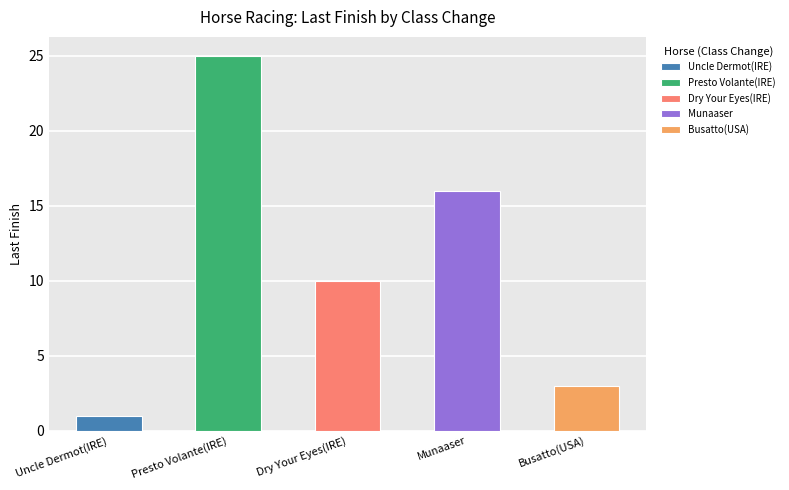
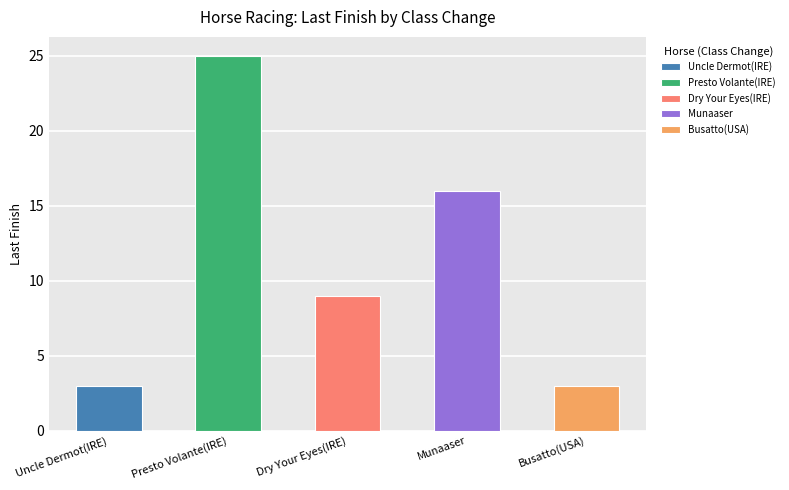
  {
-   "Uncle Dermot(IRE)": 1,
+   "Uncle Dermot(IRE)": 3,
    "Presto Volante(IRE)": 25,
-   "Dry Your Eyes(IRE)": 10,
+   "Dry Your Eyes(IRE)": 9,
    "Munaaser": 16,
    "Busatto(USA)": 3
  }
